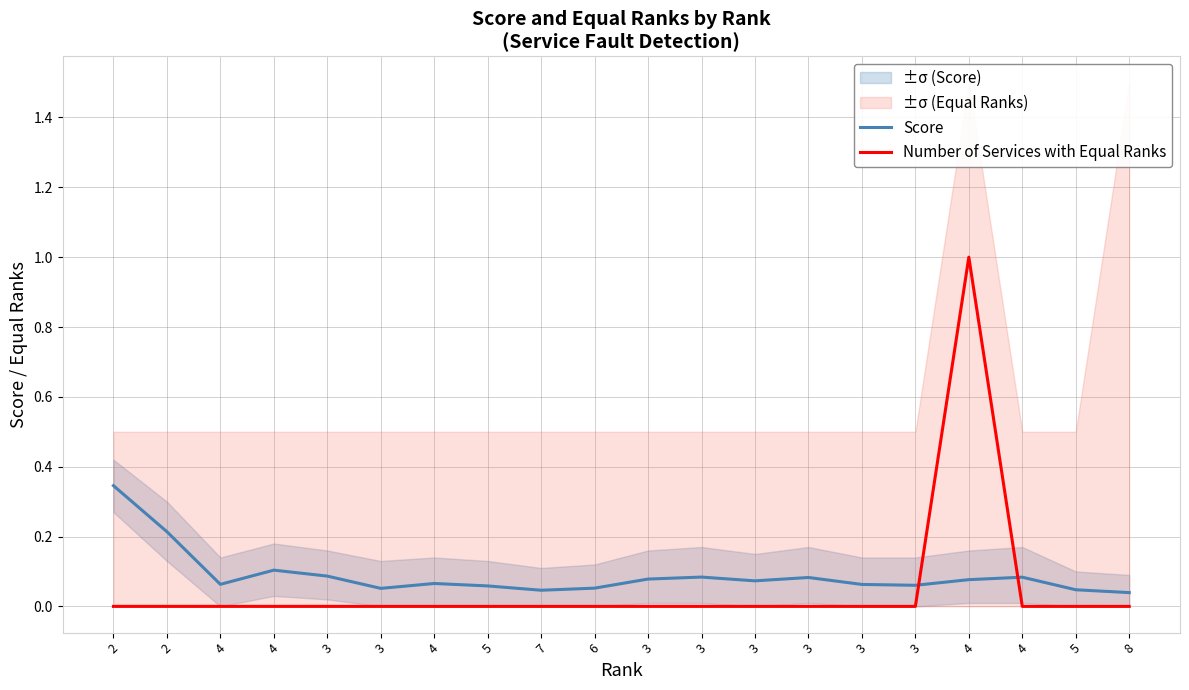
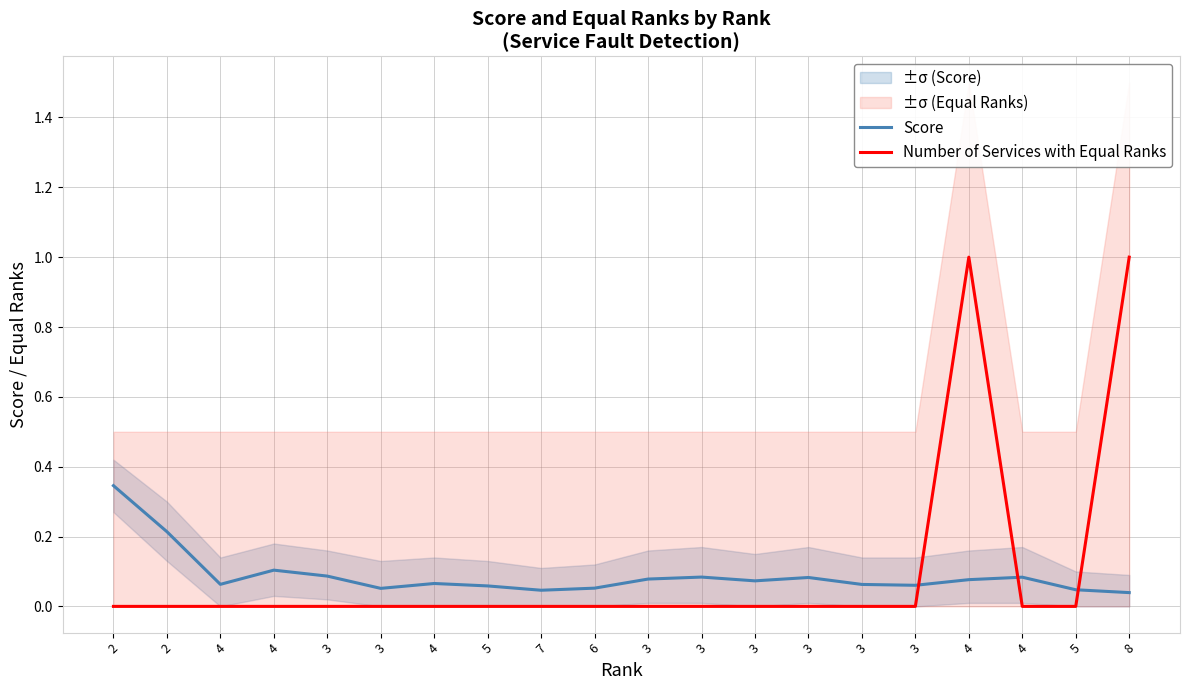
  {
    "Number of Services with Equal Ranks": {
      "7": 0,
      "6": 0,
-     "8": 0
+     "8": 1
    },
    "±σ (Equal Ranks)": {
      "7": 0.50,
      "6": 0.50
    }
  }
